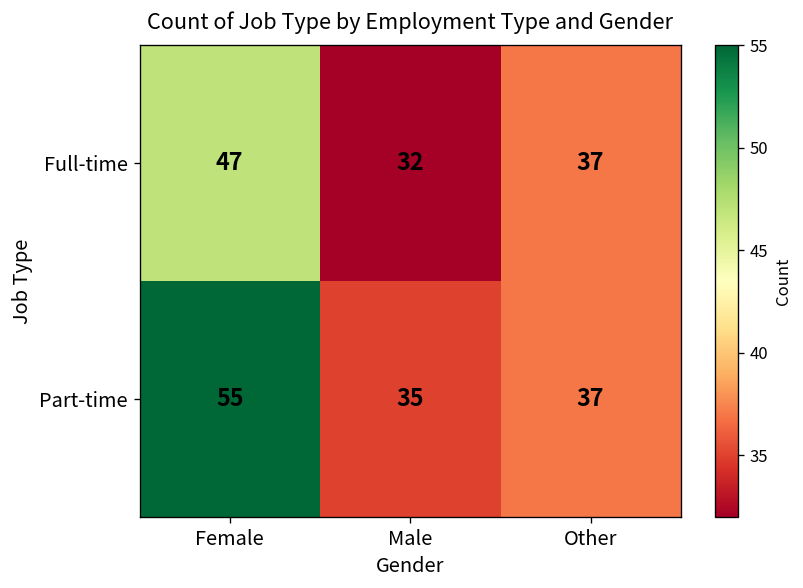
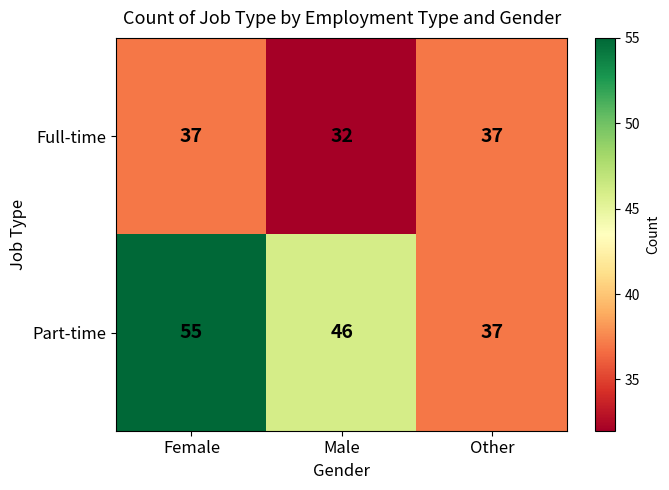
  {
    "Full-time": {
-     "Female": 47,
+     "Female": 37,
      "Male": 32,
      "Other": 37
    },
    "Part-time": {
      "Female": 55,
-     "Male": 35,
+     "Male": 46,
      "Other": 37
    }
  }
